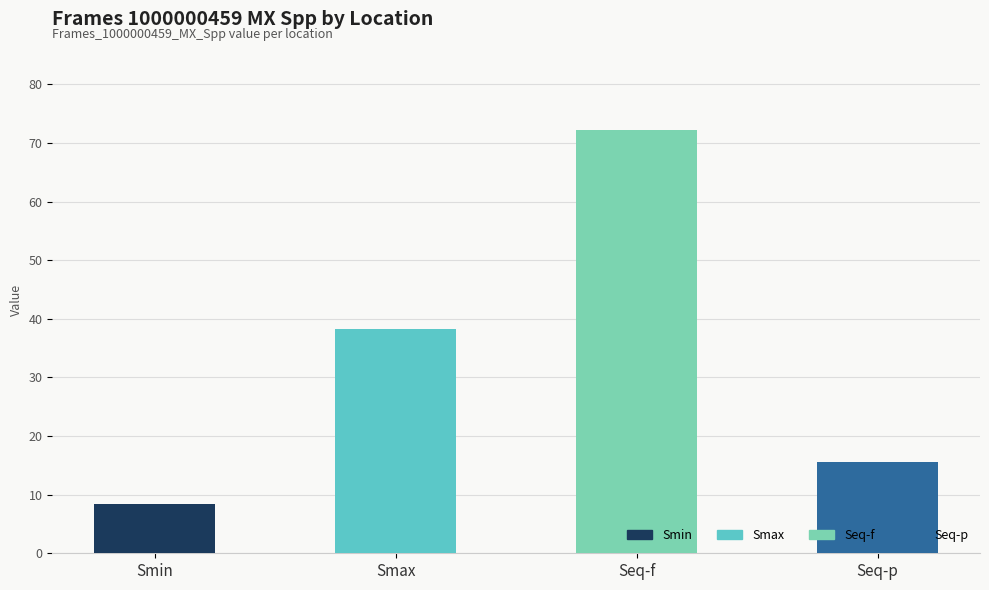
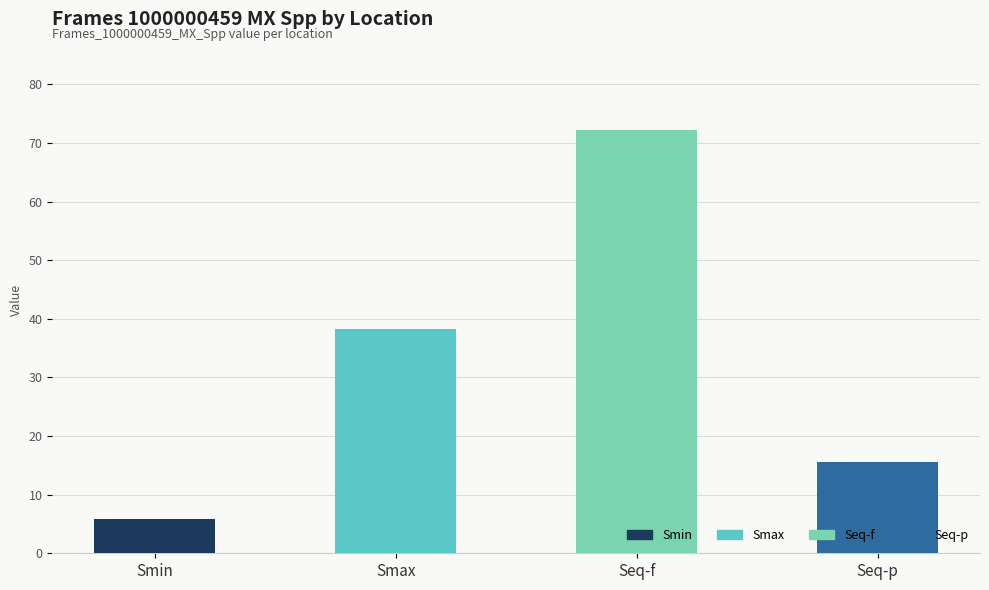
  {
-   "Smin": 8,
+   "Smin": 6,
    "Smax": 38,
    "Seq-f": 72,
    "Seq-p": 16
  }
